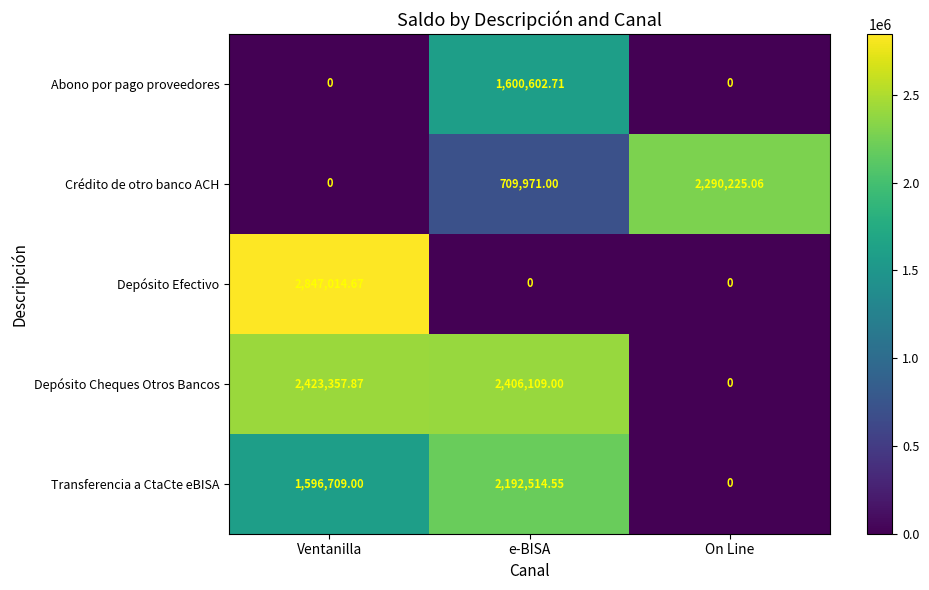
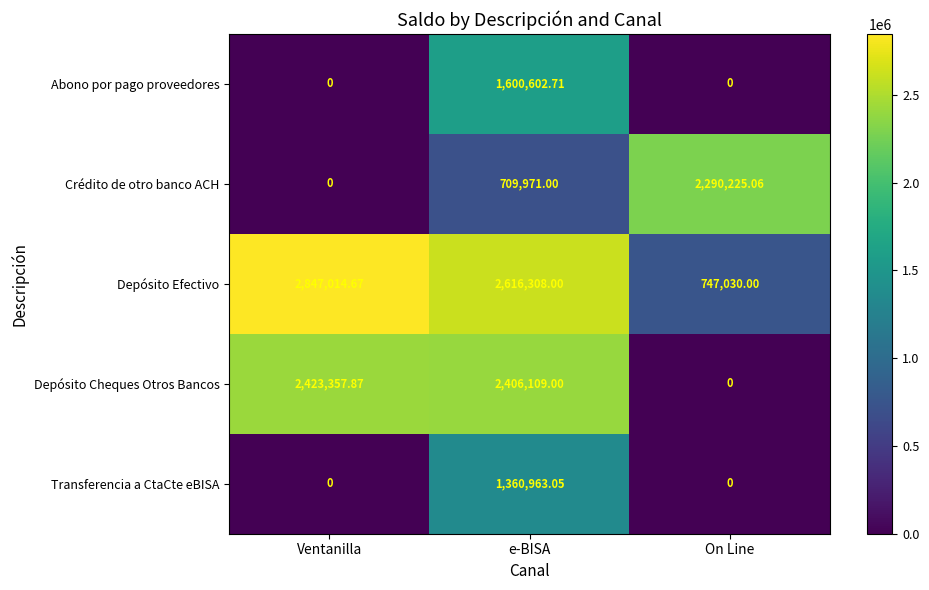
  {
    "Abono por pago proveedores": {
      "Ventanilla": "0",
      "e-BISA": "1,600,602.71",
      "On Line": "0"
    },
    "Crédito de otro banco ACH": {
      "Ventanilla": "0",
      "e-BISA": "709,971.00",
      "On Line": "2,290,225.06"
    },
    "Depósito Efectivo": {
-     "e-BISA": "0",
-     "On Line": "0"
+     "e-BISA": "2,616,308.00",
+     "On Line": "747,030.00"
    },
    "Depósito Cheques Otros Bancos": {
      "Ventanilla": "2,423,357.87",
      "e-BISA": "2,406,109.00",
      "On Line": "0"
    },
    "Transferencia a CtaCte eBISA": {
-     "Ventanilla": "1,596,709.00",
-     "e-BISA": "2,192,514.55",
+     "Ventanilla": "0",
+     "e-BISA": "1,360,963.05",
      "On Line": "0"
    }
  }
